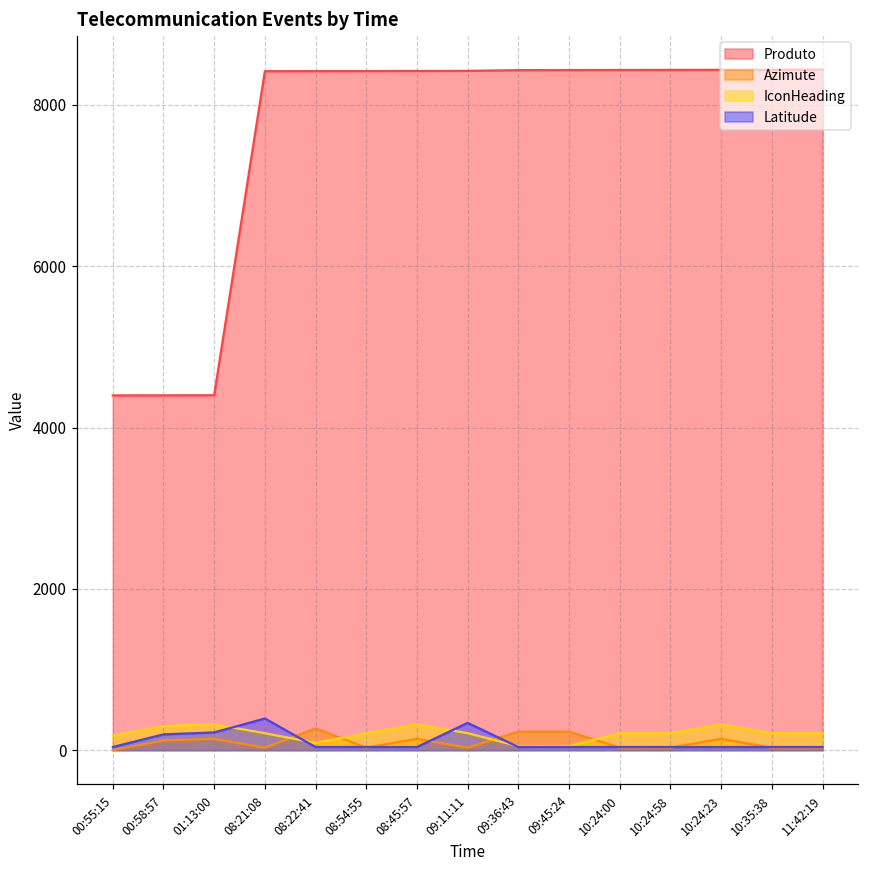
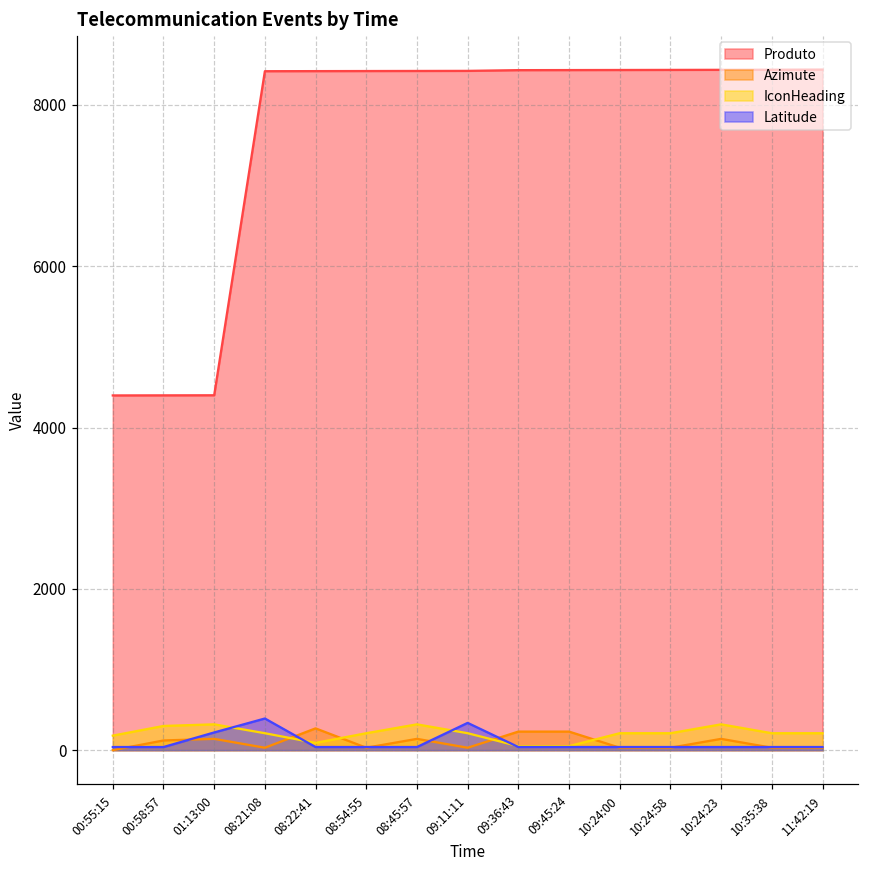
  {
    "Produto": {
      "00:55:15": 4400,
      "00:58:57": 4400,
      "01:13:00": 4400,
      "08:21:08": 8400,
      "08:22:41": 8400,
      "08:54:55": 8400,
      "08:45:57": 8400,
      "09:11:11": 8400,
      "09:36:43": 8400,
      "09:45:24": 8400,
      "10:24:00": 8400,
      "10:24:58": 8400
    },
    "Latitude": {
      "00:55:15": 0,
-     "00:58:57": 200,
+     "00:58:57": 0,
      "01:13:00": 200,
      "08:21:08": 400,
      "08:22:41": 0,
      "08:45:57": 0,
      "09:11:11": 300,
      "10:24:23": 0
    }
  }
